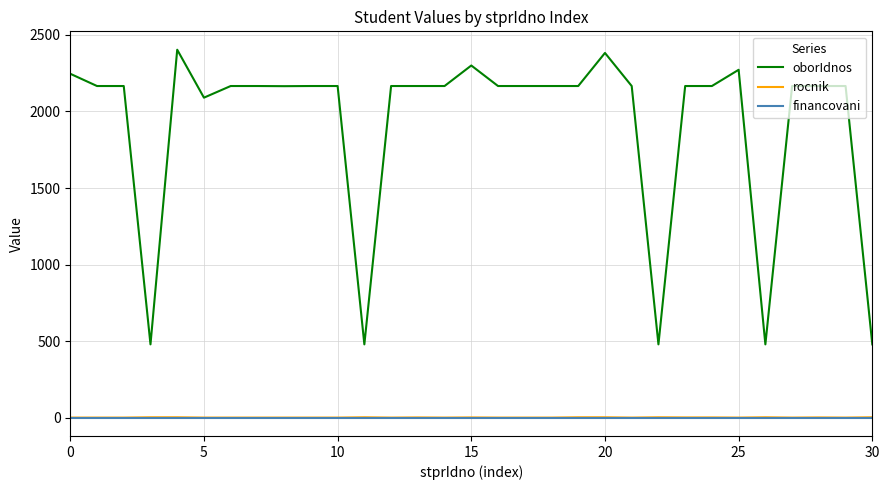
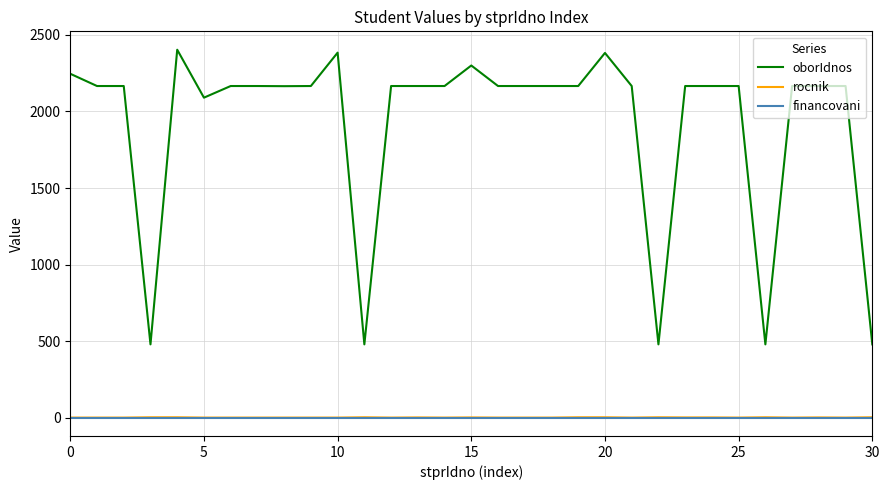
  {
    "oborIdnos": {
      "0": 2250,
      "5": 2090,
-     "10": 2170,
+     "10": 2380,
      "15": 2300,
      "20": 2380,
-     "25": 2270,
+     "25": 2170,
      "30": 480
    }
  }
